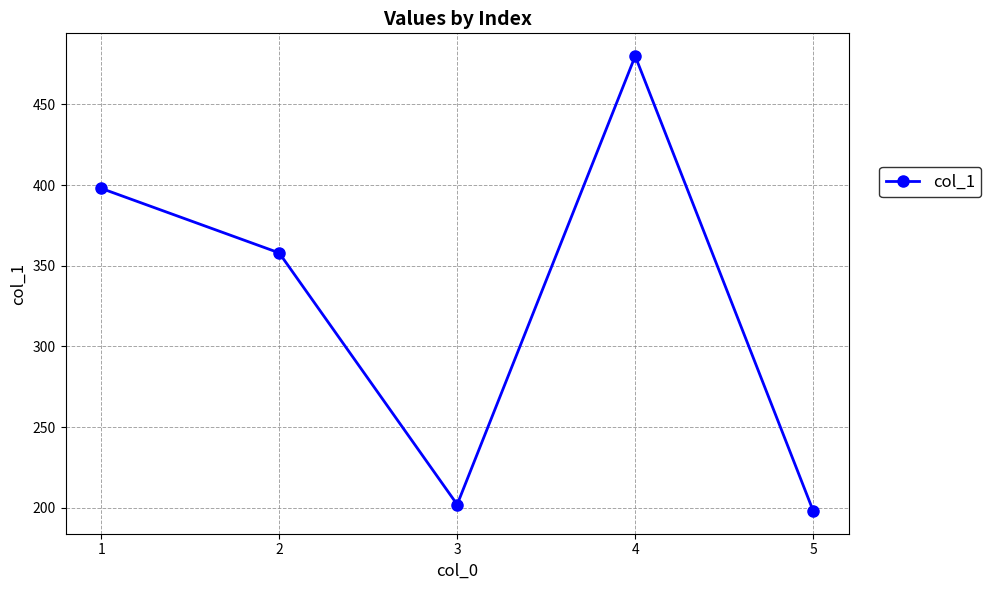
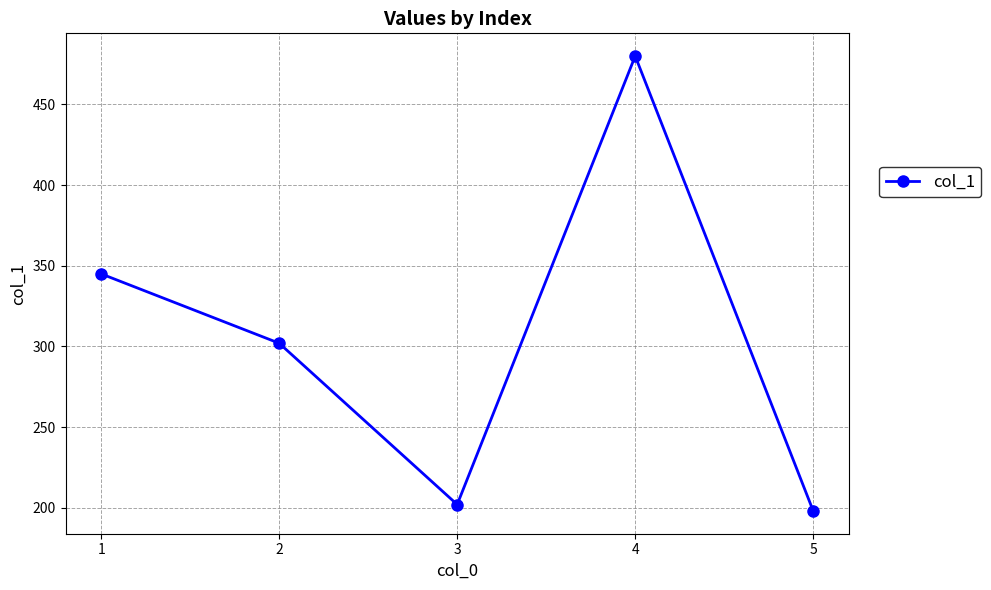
  {
-   "1": 398,
-   "2": 358,
+   "1": 345,
+   "2": 302,
    "3": 202,
    "4": 480,
    "5": 198
  }
